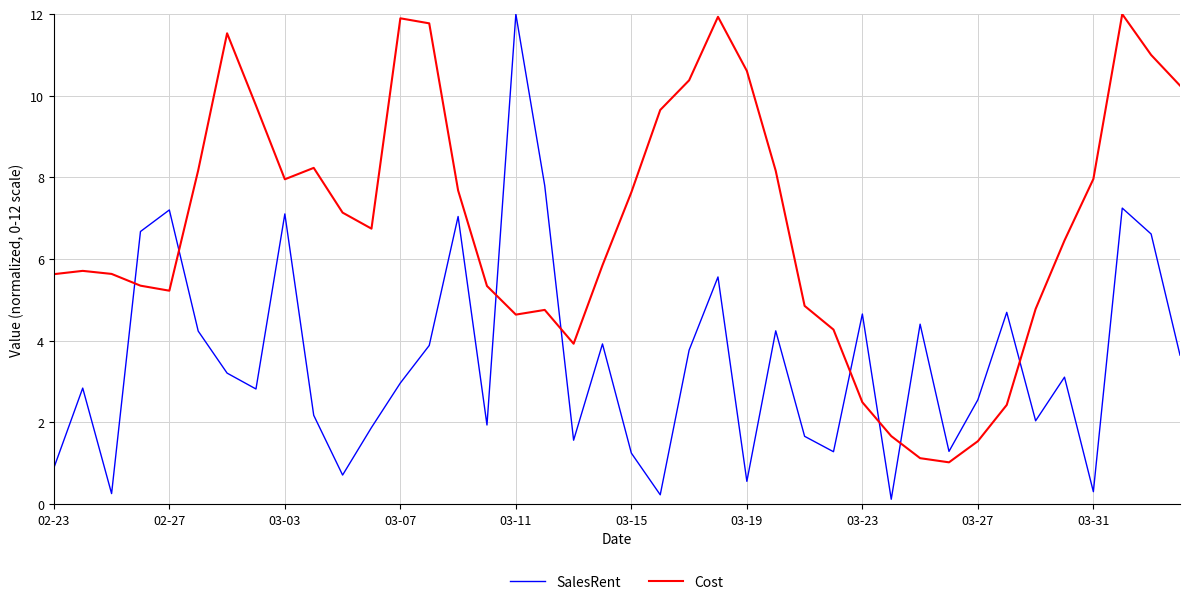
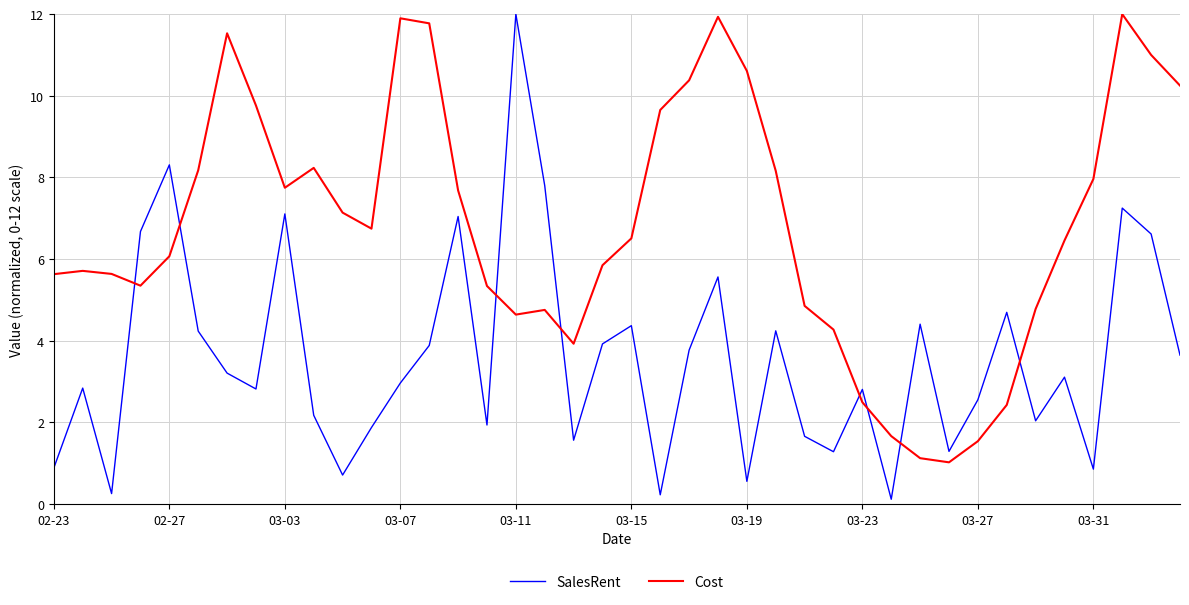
  {
    "SalesRent": {
      "02-23": 0.9,
-     "02-27": 7.2,
+     "02-27": 8.3,
      "03-03": 7.1,
      "03-07": 3.0,
      "03-11": 12.0,
-     "03-15": 1.2,
+     "03-15": 4.4,
      "03-19": 0.6,
-     "03-23": 4.7,
+     "03-23": 2.8,
      "03-27": 2.6,
-     "03-31": 0.3
+     "03-31": 0.9
    },
    "Cost": {
      "02-23": 5.6,
-     "02-27": 5.2,
-     "03-03": 8.0,
+     "02-27": 6.1,
+     "03-03": 7.7,
      "03-07": 11.9,
      "03-11": 4.6,
-     "03-15": 7.6,
+     "03-15": 6.5,
      "03-19": 10.6,
      "03-23": 2.5,
      "03-27": 1.5,
      "03-31": 8.0
    }
  }
